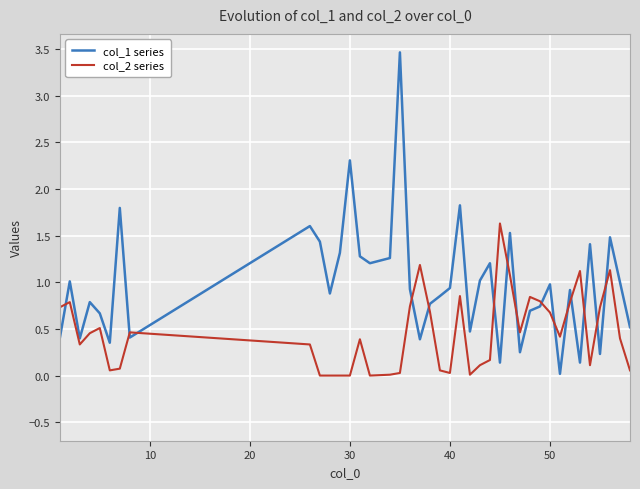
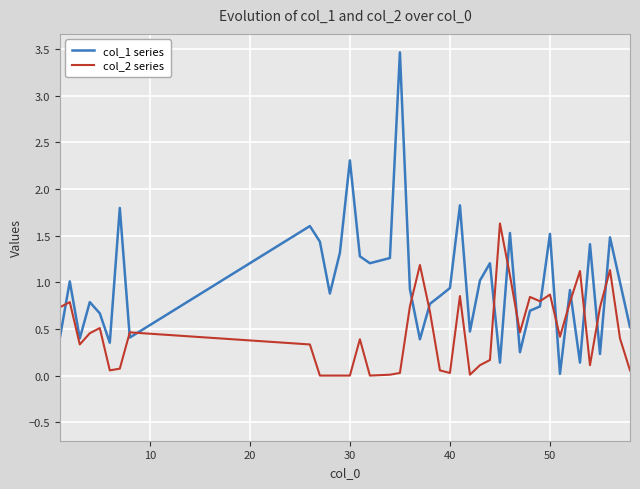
  {
    "col_1 series": {
      "30": 2.3,
      "40": 0.9,
-     "50": 1.0
+     "50": 1.5
    },
    "col_2 series": {
      "30": 0.0,
      "40": 0.0,
-     "50": 0.7
+     "50": 0.9
    }
  }
